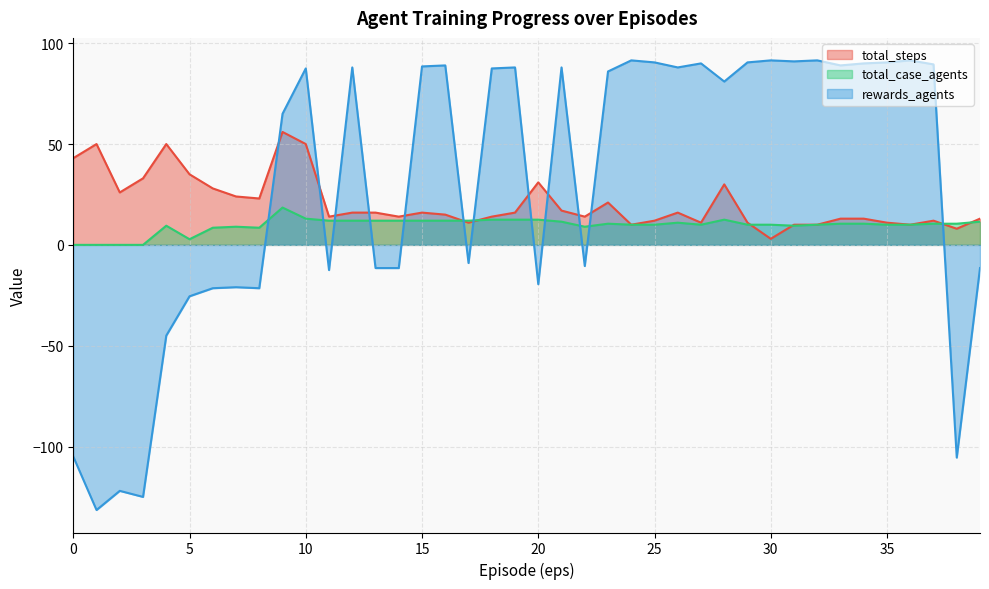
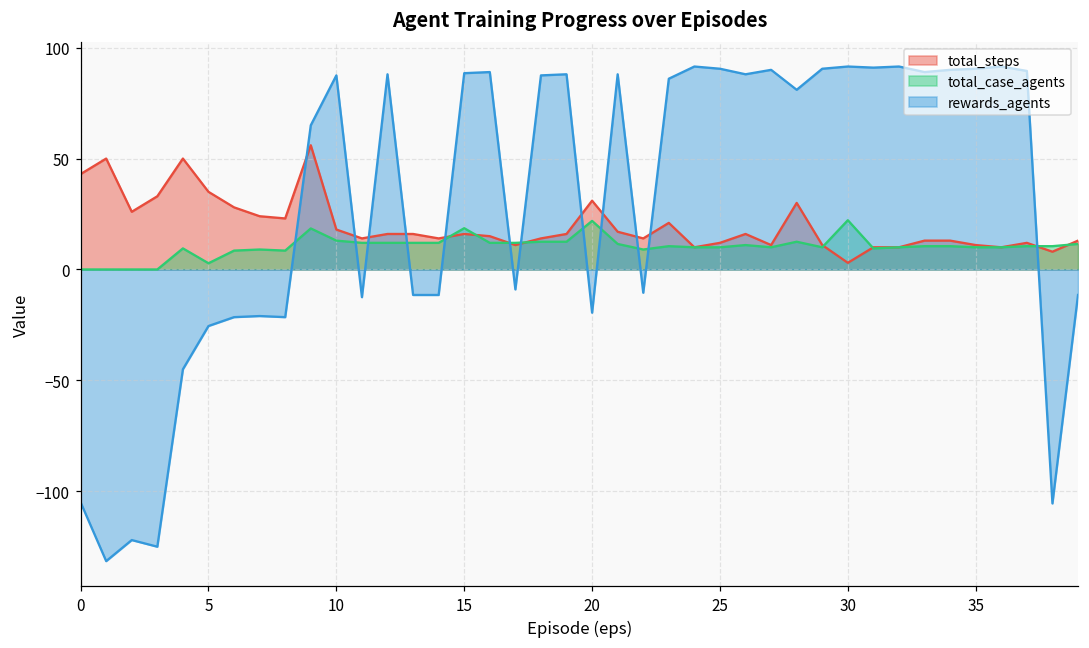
  {
    "total_steps": {
      "0": 43,
      "5": 35,
-     "10": 50,
+     "10": 18,
      "15": 16,
      "20": 31,
      "25": 12,
      "30": 3
    },
    "total_case_agents": {
      "5": 3,
      "10": 13,
-     "15": 12,
-     "20": 13,
+     "15": 19,
+     "20": 22,
      "25": 10,
-     "30": 10
+     "30": 22
    }
  }
